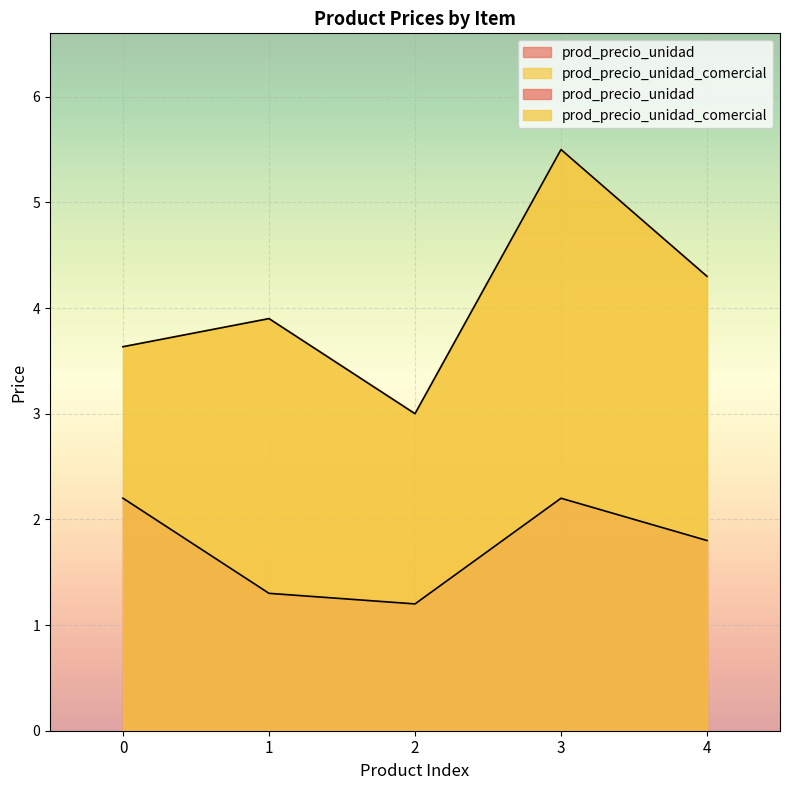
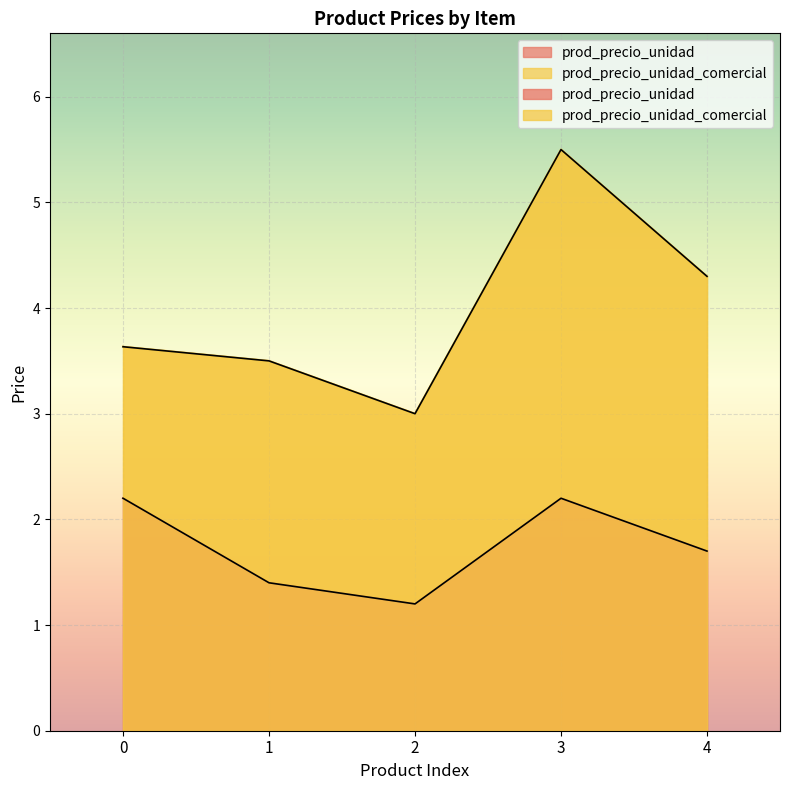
  {
    "prod_precio_unidad": {
      "0": 2.2,
-     "1": 1.3,
+     "1": 1.4,
      "2": 1.2,
      "3": 2.2,
-     "4": 1.8
+     "4": 1.7
    },
    "prod_precio_unidad_comercial": {
      "0": 3.63,
-     "1": 3.9,
+     "1": 3.5,
      "2": 3.0,
      "3": 5.5,
      "4": 4.3
    }
  }
